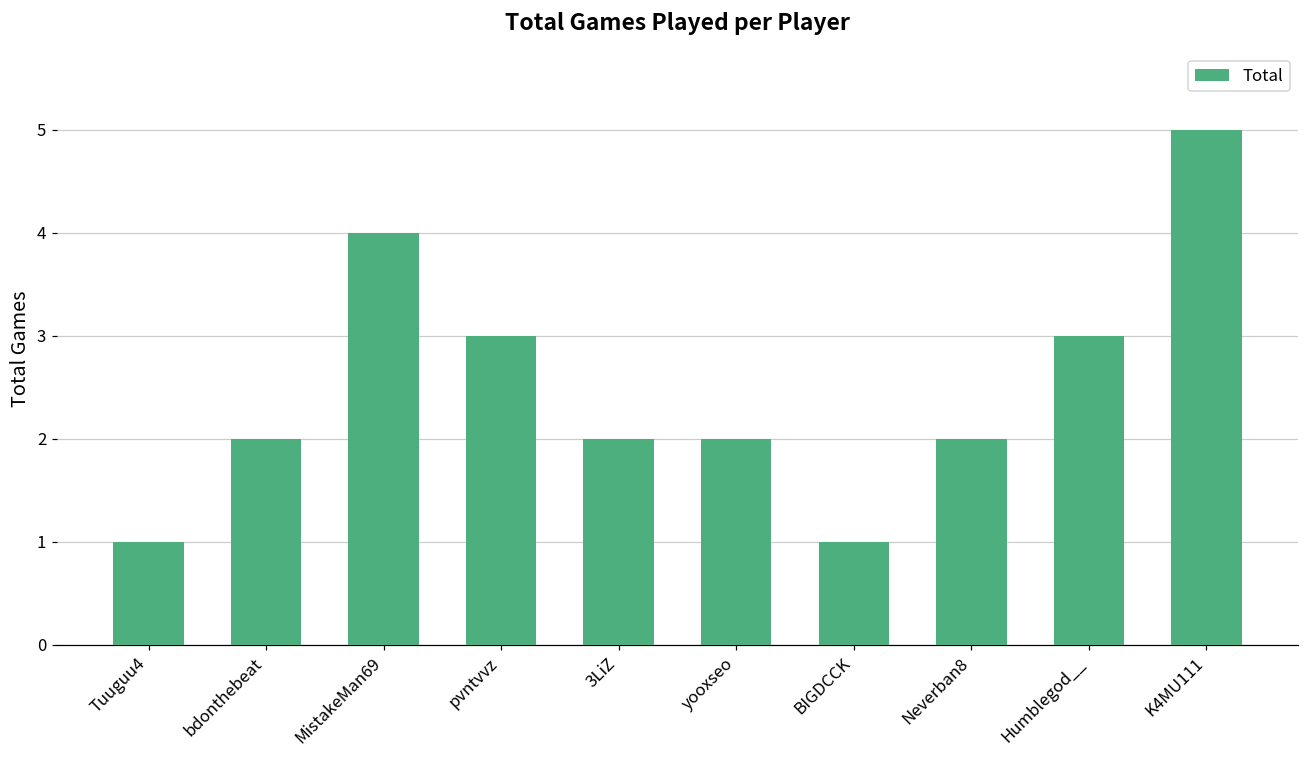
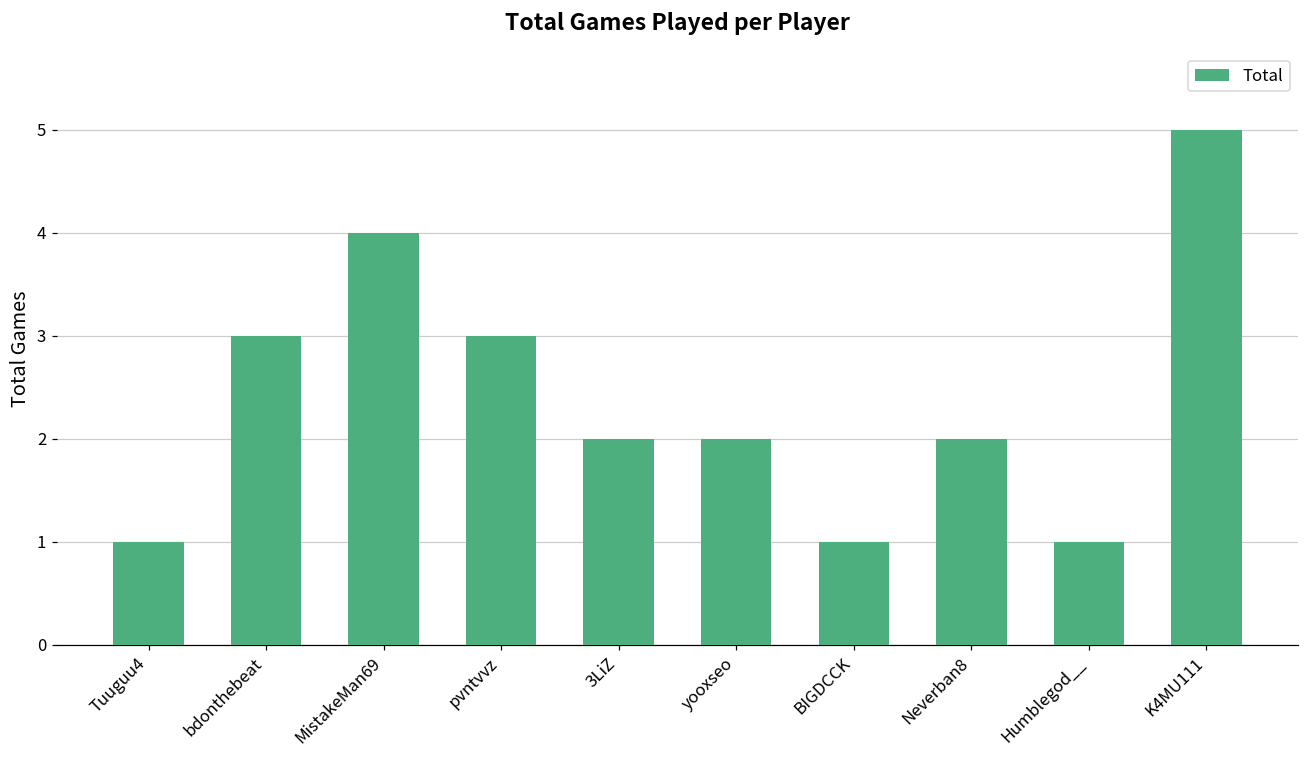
  {
    "Tuuguu4": 1,
-   "bdonthebeat": 2,
+   "bdonthebeat": 3,
    "MistakeMan69": 4,
    "pvntvvz": 3,
    "3LiZ": 2,
    "yooxseo": 2,
    "BIGDCCK": 1,
    "Neverban8": 2,
-   "Humblegod__": 3,
+   "Humblegod__": 1,
    "K4MU111": 5
  }
